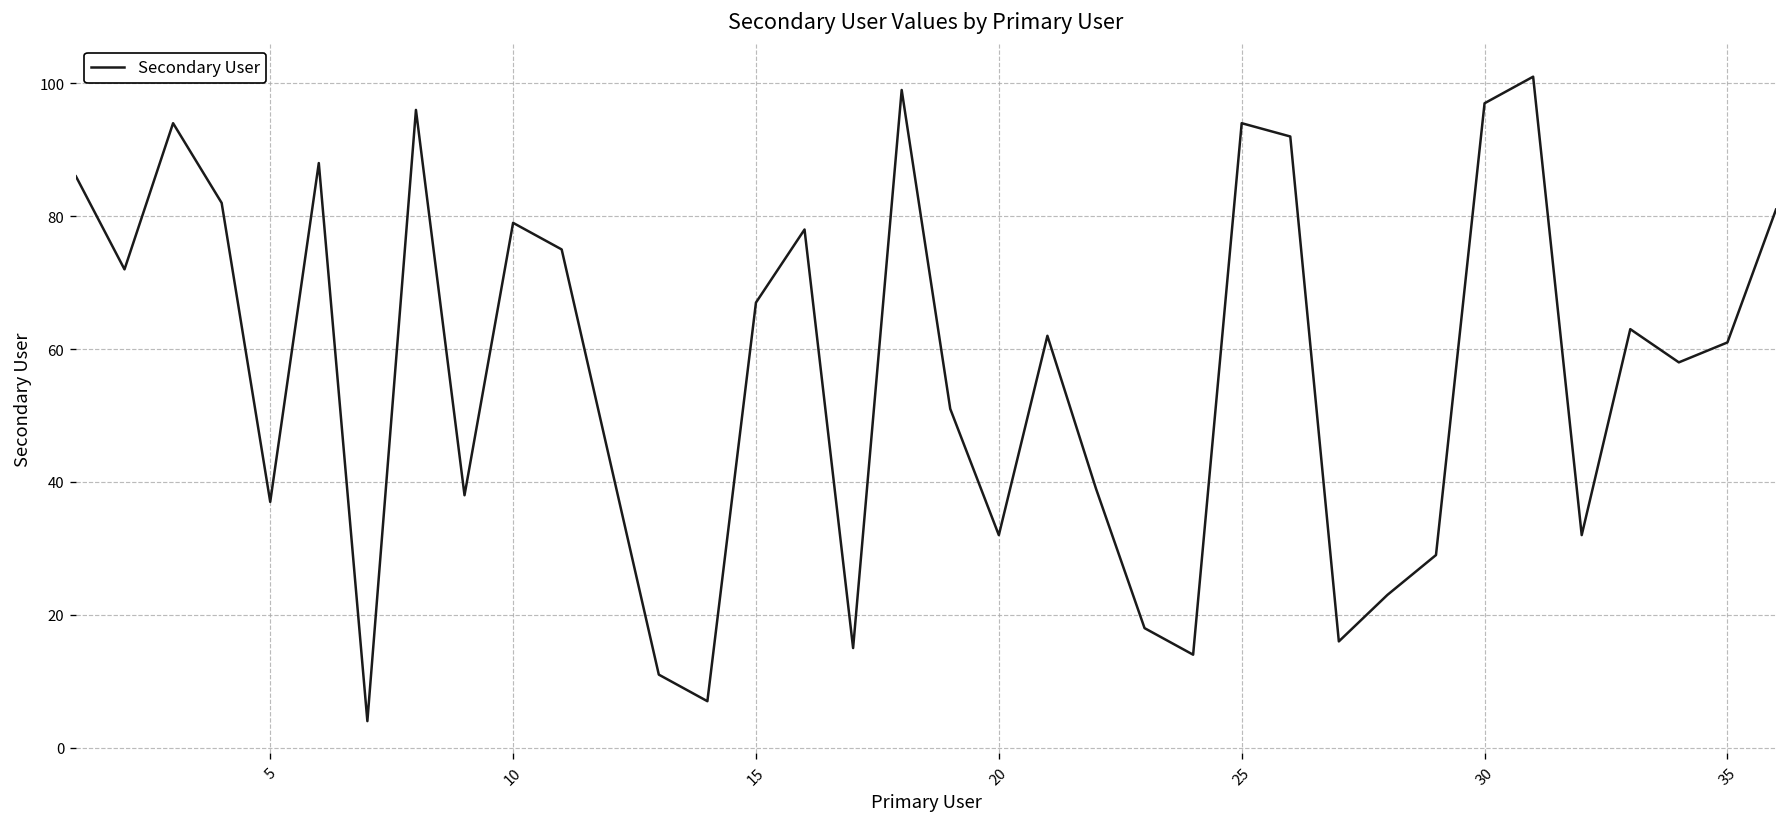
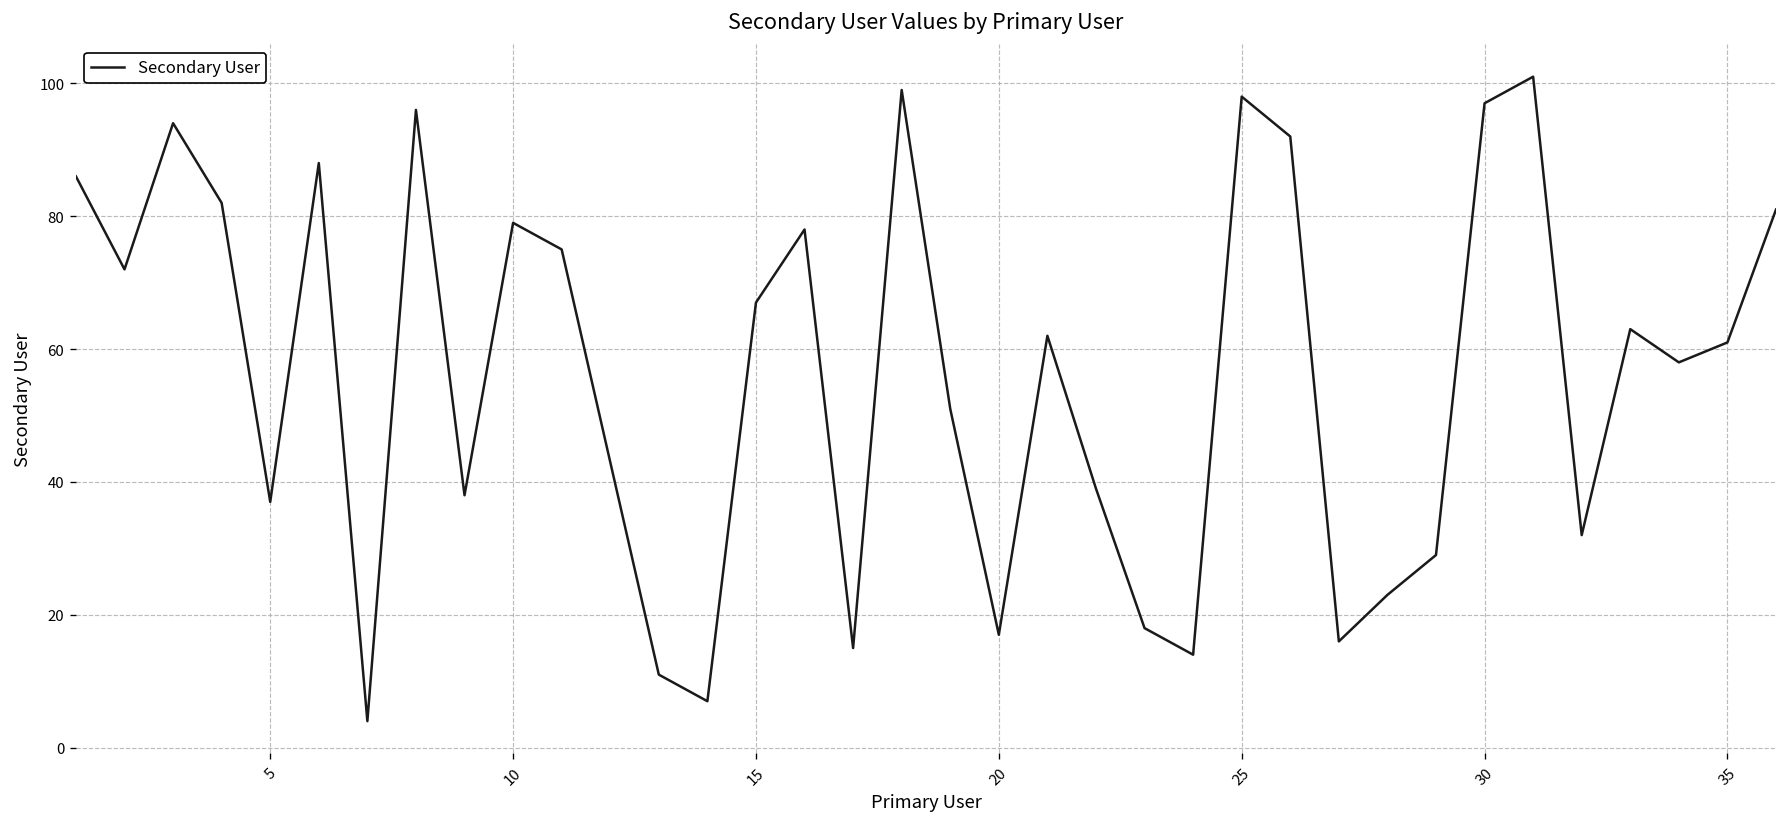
  {
    "5": 37,
    "10": 79,
    "15": 67,
-   "20": 32,
-   "25": 94,
+   "20": 17,
+   "25": 98,
    "30": 97,
    "35": 61
  }
